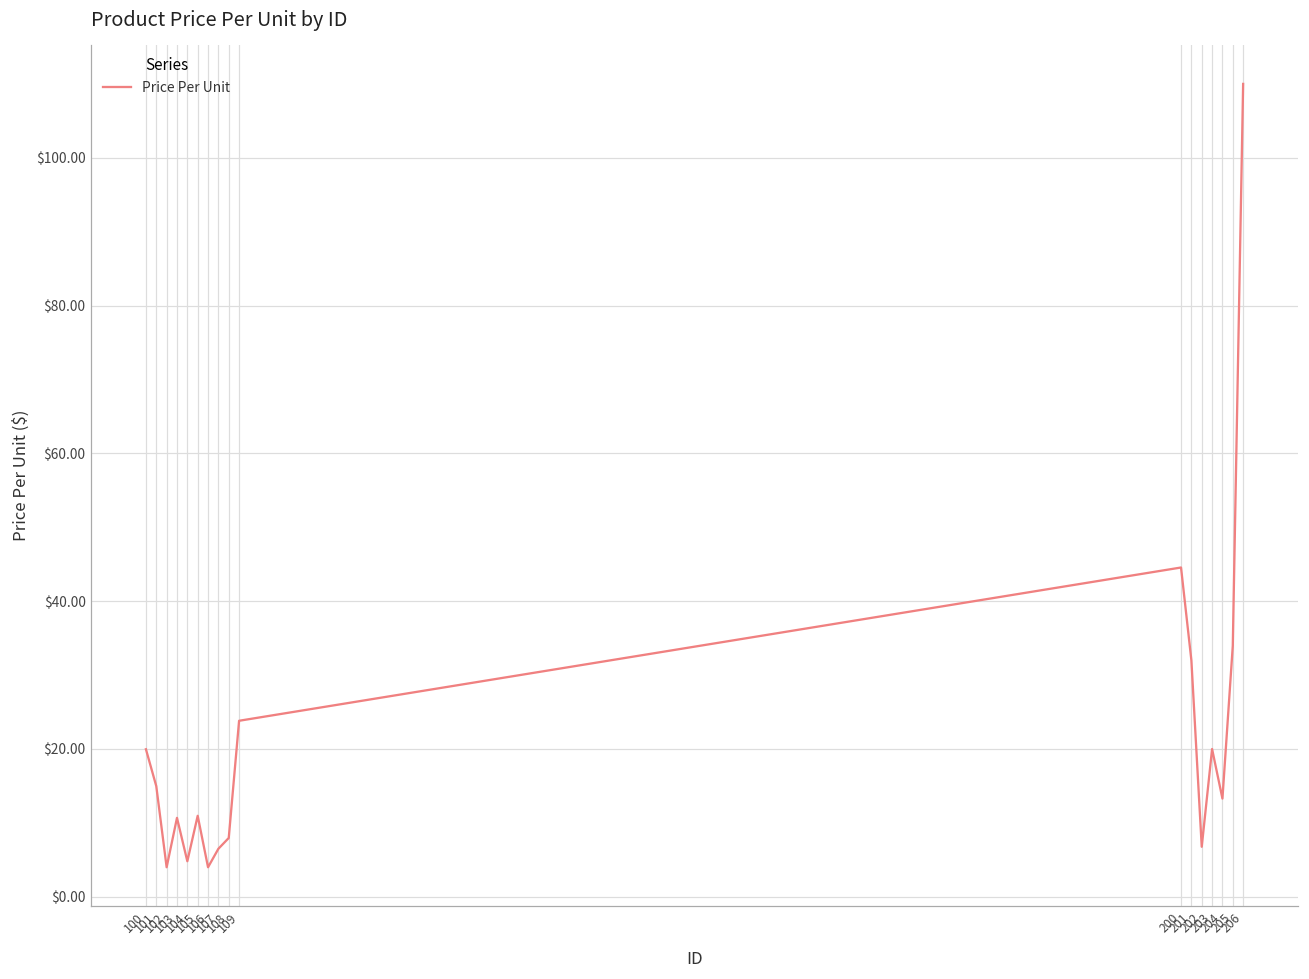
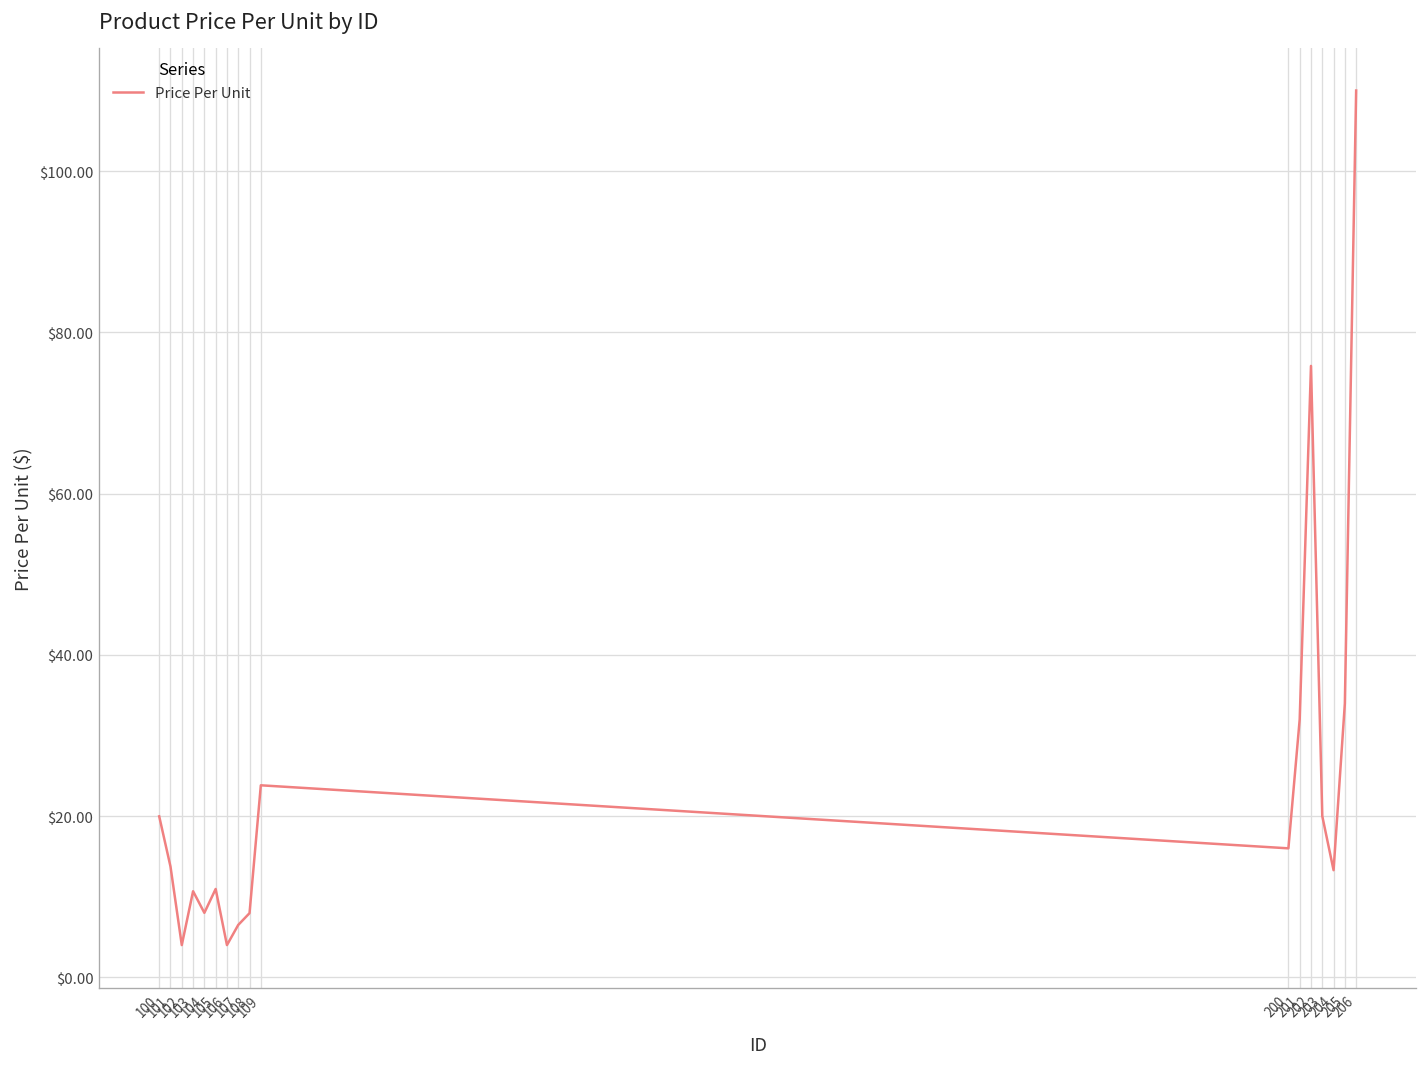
  {
    "100": "$20",
-   "101": "$15",
+   "101": "$14",
    "102": "$4",
    "103": "$11",
-   "104": "$5",
+   "104": "$8",
    "105": "$11",
    "106": "$4",
    "107": "$6",
    "108": "$8",
    "109": "$24",
-   "200": "$45",
+   "200": "$16",
    "201": "$32",
-   "202": "$7",
+   "202": "$76",
    "203": "$20",
    "204": "$13",
    "205": "$34",
    "206": "$110"
  }
